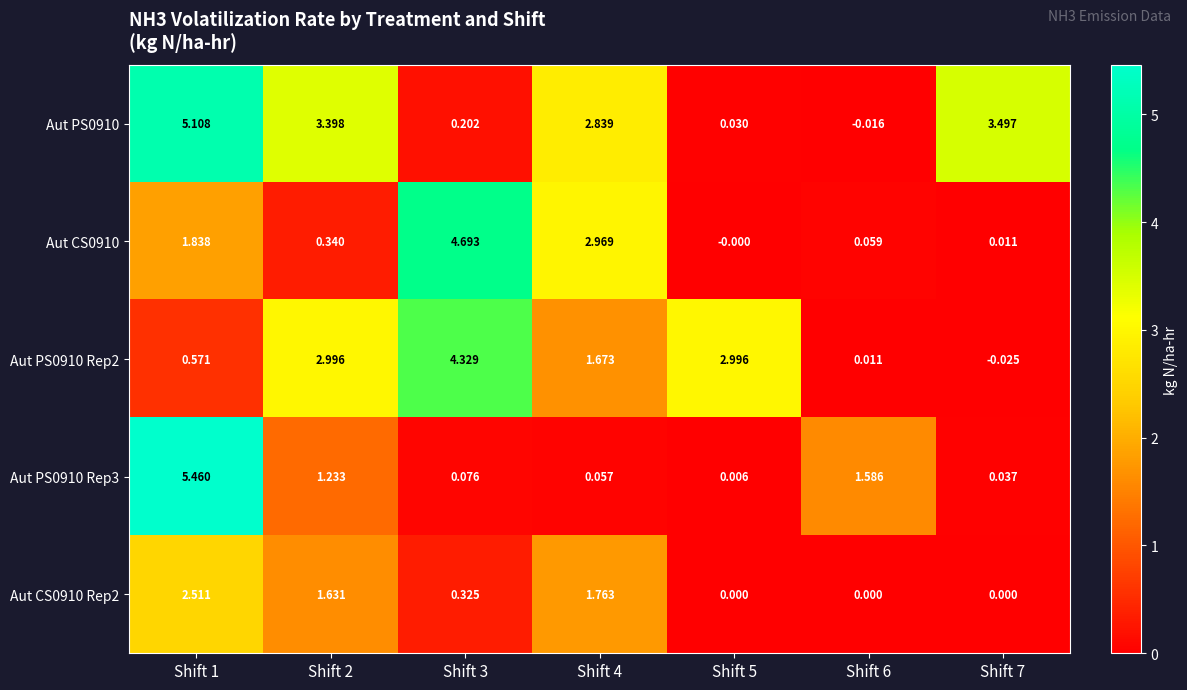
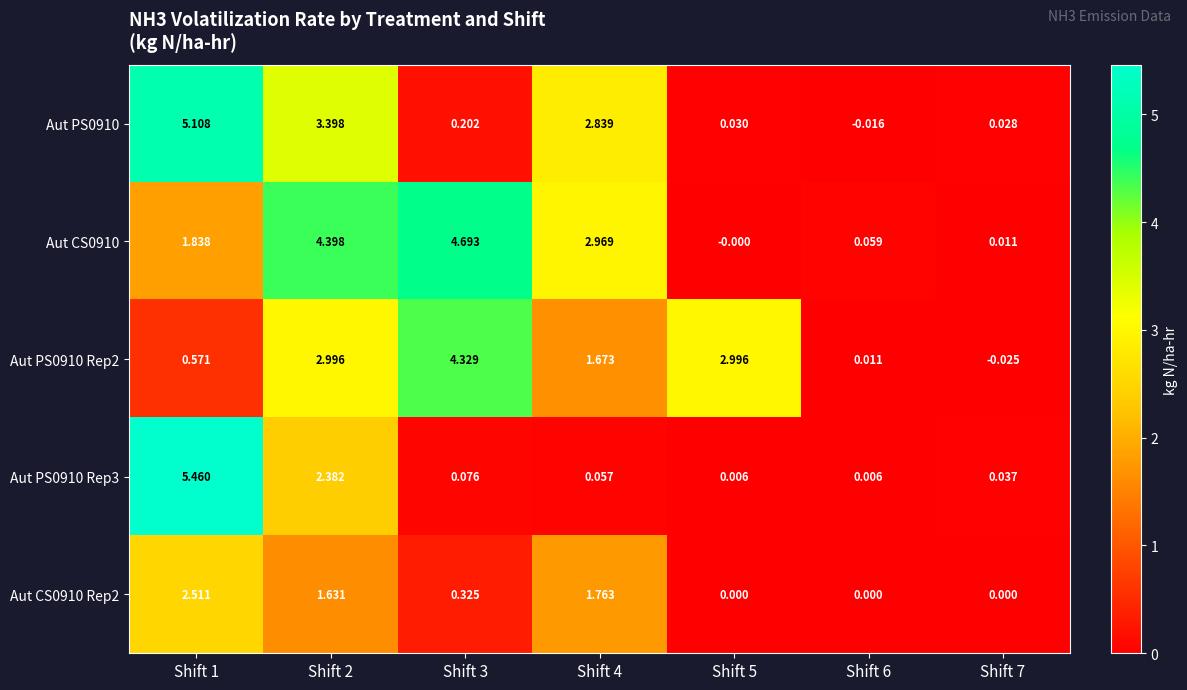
  {
    "Aut PS0910": {
      "Shift 1": 5.108,
      "Shift 2": 3.398,
      "Shift 3": 0.202,
      "Shift 4": 2.839,
      "Shift 5": 0.030,
      "Shift 6": -0.016,
-     "Shift 7": 3.497
+     "Shift 7": 0.028
    },
    "Aut CS0910": {
      "Shift 1": 1.838,
-     "Shift 2": 0.340,
+     "Shift 2": 4.398,
      "Shift 3": 4.693,
      "Shift 4": 2.969,
      "Shift 5": -0.000,
      "Shift 6": 0.059,
      "Shift 7": 0.011
    },
    "Aut PS0910 Rep2": {
      "Shift 1": 0.571,
      "Shift 2": 2.996,
      "Shift 3": 4.329,
      "Shift 4": 1.673,
      "Shift 5": 2.996,
      "Shift 6": 0.011,
      "Shift 7": -0.025
    },
    "Aut PS0910 Rep3": {
      "Shift 1": 5.460,
-     "Shift 2": 1.233,
+     "Shift 2": 2.382,
      "Shift 3": 0.076,
      "Shift 4": 0.057,
      "Shift 5": 0.006,
-     "Shift 6": 1.586,
+     "Shift 6": 0.006,
      "Shift 7": 0.037
    },
    "Aut CS0910 Rep2": {
      "Shift 1": 2.511,
      "Shift 2": 1.631,
      "Shift 3": 0.325,
      "Shift 4": 1.763,
      "Shift 5": 0.000,
      "Shift 6": 0.000,
      "Shift 7": 0.000
    }
  }
